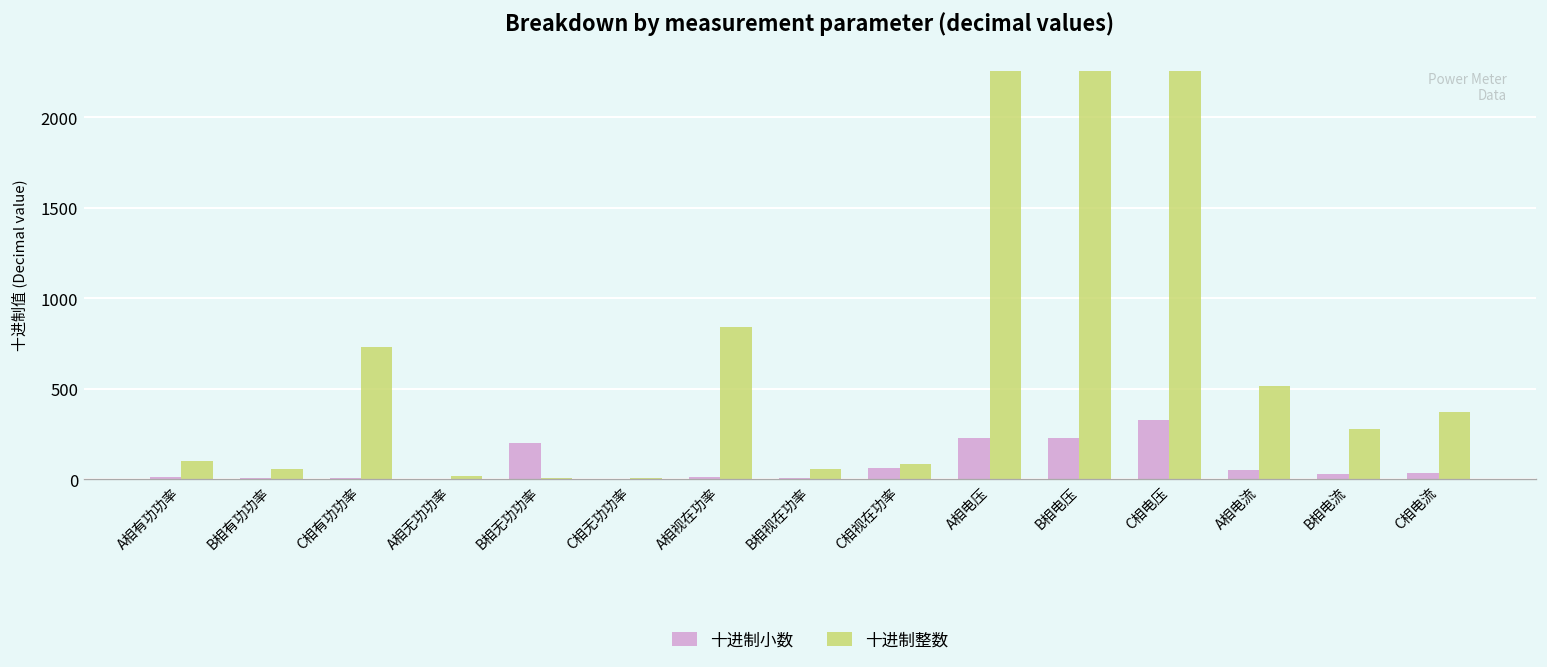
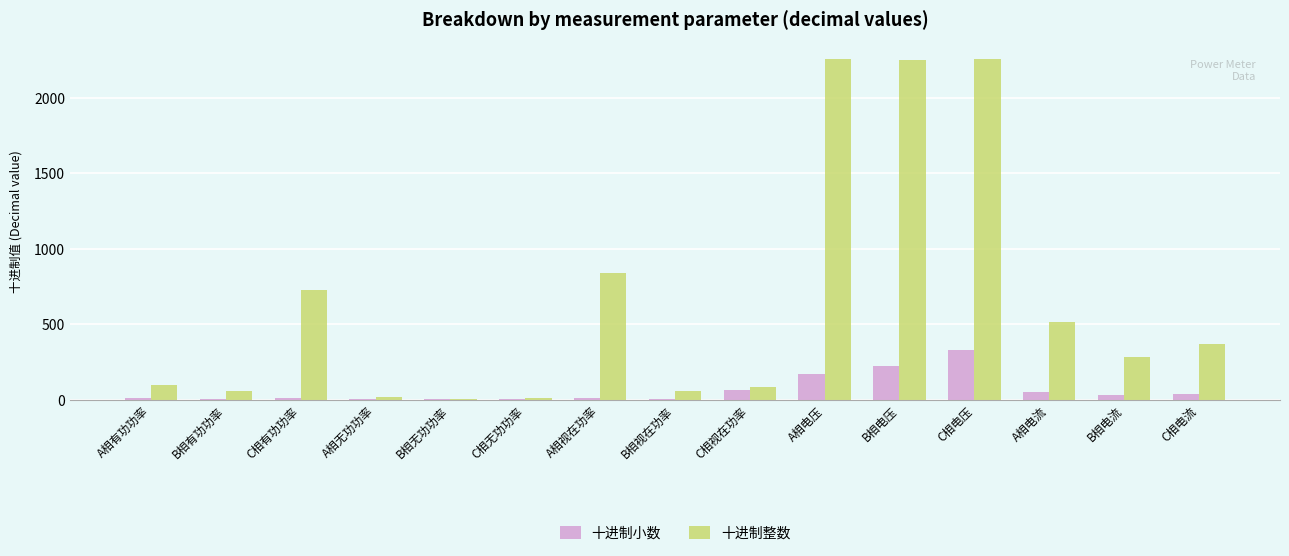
  {
    "十进制小数": {
-     "B相无功功率": 200,
+     "B相无功功率": 0,
      "C相视在功率": 60,
-     "A相电压": 230,
+     "A相电压": 170,
      "B相电压": 230,
      "C相电压": 330,
      "A相电流": 50,
      "B相电流": 30,
      "C相电流": 40
    },
    "十进制整数": {
      "A相有功功率": 100,
      "B相有功功率": 50,
      "C相有功功率": 730,
      "A相视在功率": 840,
      "B相视在功率": 50,
      "C相视在功率": 80,
      "A相电压": 2260,
      "B相电压": 2250,
      "C相电压": 2260,
      "A相电流": 510,
      "B相电流": 280,
      "C相电流": 370
    }
  }
